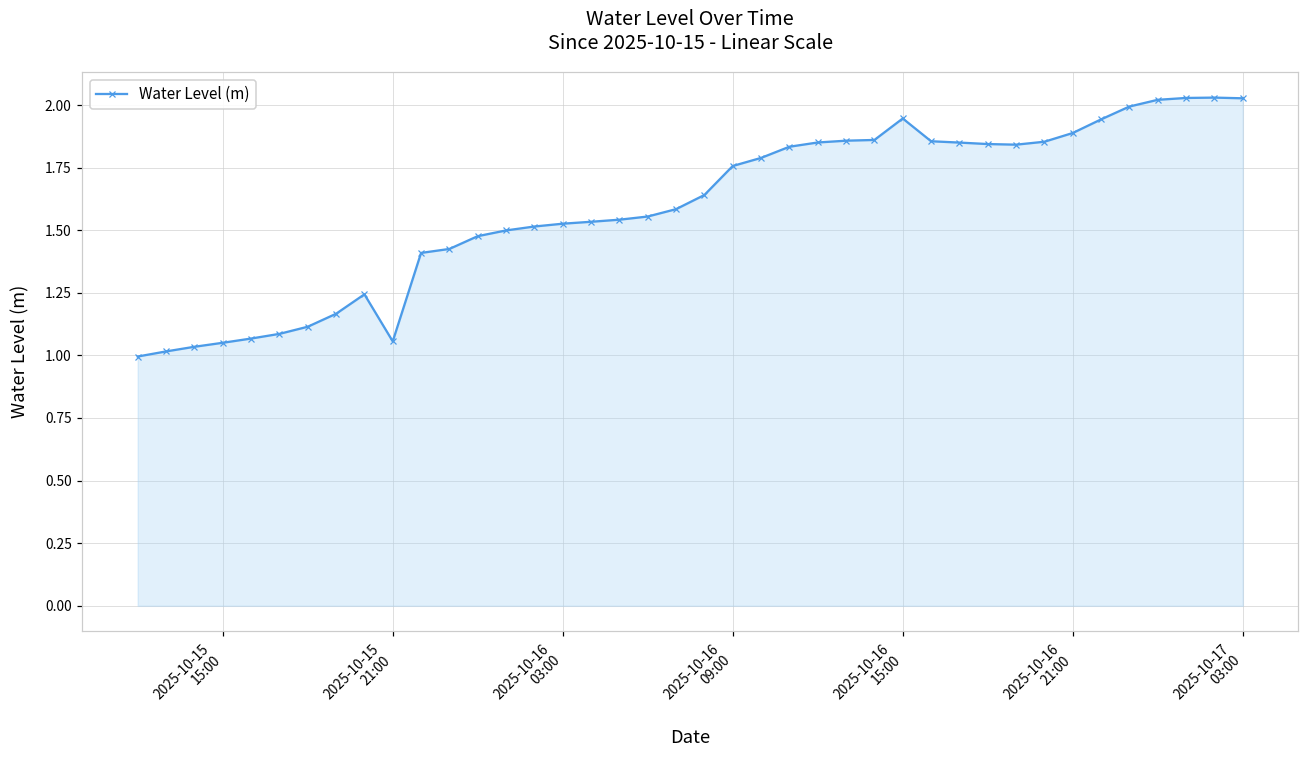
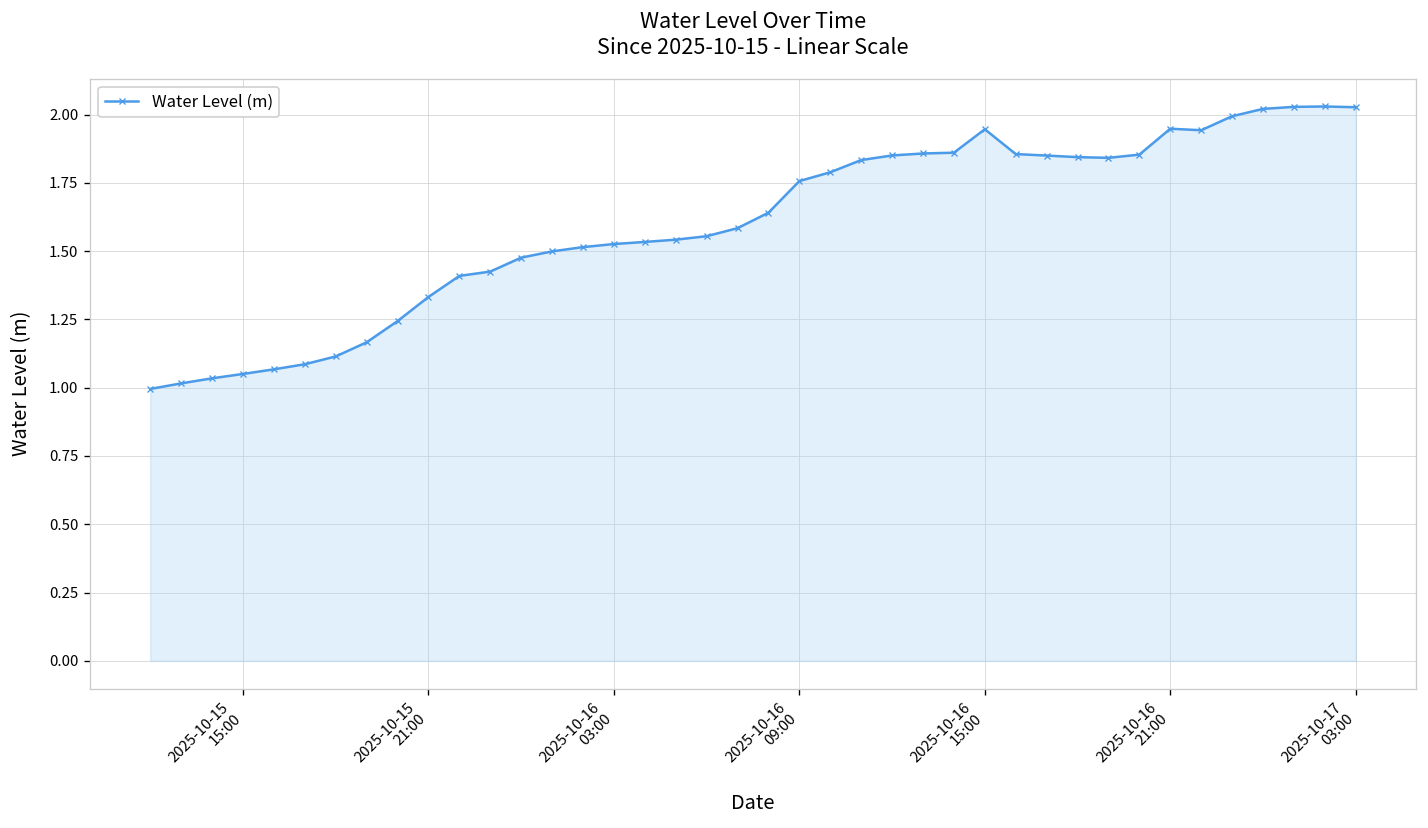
  {
    "2025-10-15 15:00": 1.05,
-   "2025-10-15 21:00": 1.06,
+   "2025-10-15 21:00": 1.33,
    "2025-10-16 03:00": 1.53,
    "2025-10-16 09:00": 1.76,
    "2025-10-16 15:00": 1.95,
-   "2025-10-16 21:00": 1.89,
+   "2025-10-16 21:00": 1.95,
    "2025-10-17 03:00": 2.03
  }
